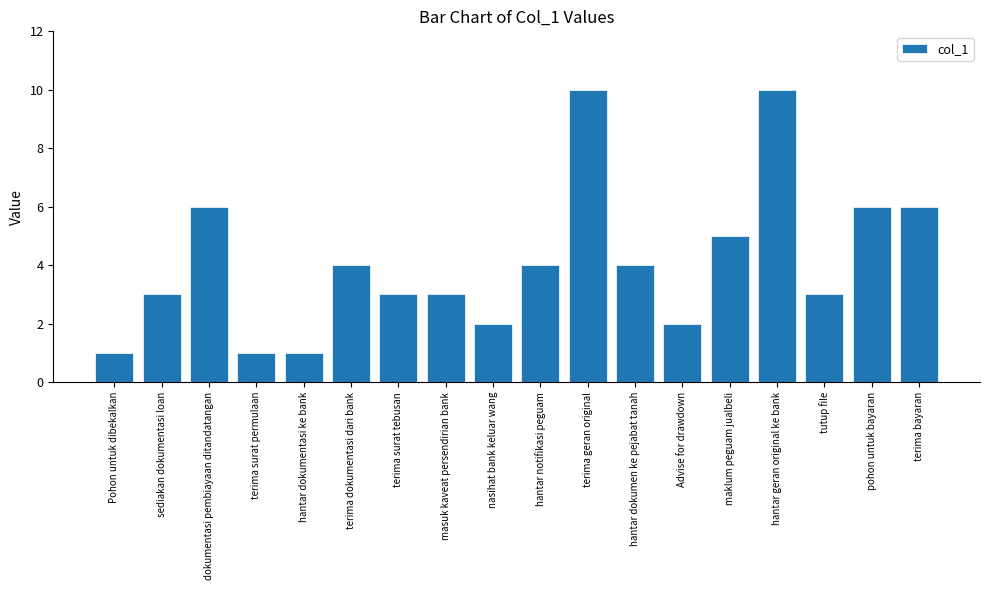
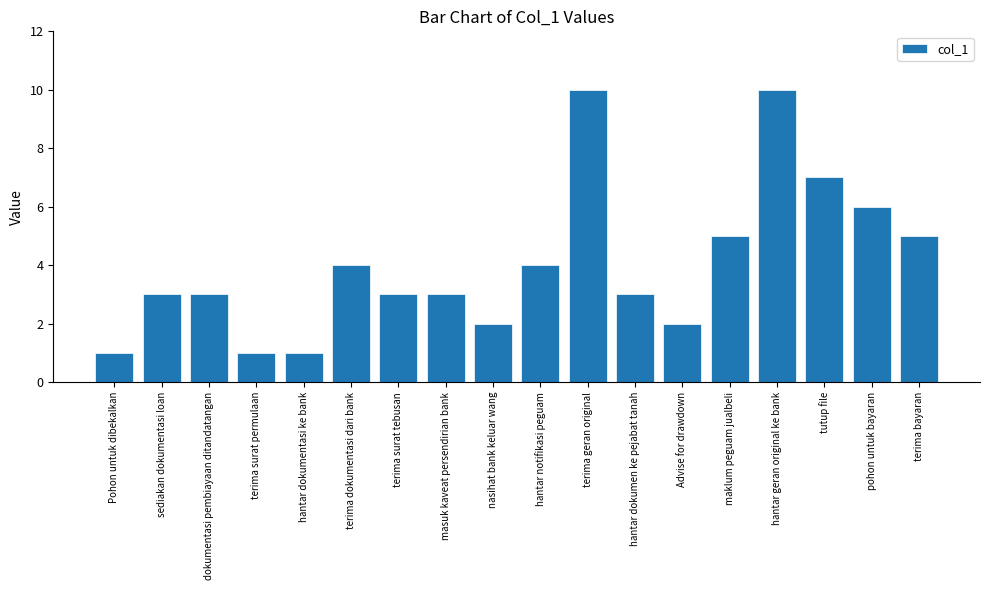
  {
    "Pohon untuk dibekalkan": 1,
    "sediakan dokumentasi loan": 3,
-   "dokumentasi pembiayaan ditandatangan": 6,
+   "dokumentasi pembiayaan ditandatangan": 3,
    "terima surat permulaan": 1,
    "hantar dokumentasi ke bank": 1,
    "terima dokumentasi dari bank": 4,
    "terima surat tebusan": 3,
    "masuk kaveat persendirian bank": 3,
    "nasihat bank keluar wang": 2,
    "hantar notifikasi peguam": 4,
    "terima geran original": 10,
-   "hantar dokumen ke pejabat tanah": 4,
+   "hantar dokumen ke pejabat tanah": 3,
    "Advise for drawdown": 2,
    "maklum peguam jualbeli": 5,
    "hantar geran original ke bank": 10,
-   "tutup file": 3,
+   "tutup file": 7,
    "pohon untuk bayaran": 6,
-   "terima bayaran": 6
+   "terima bayaran": 5
  }
